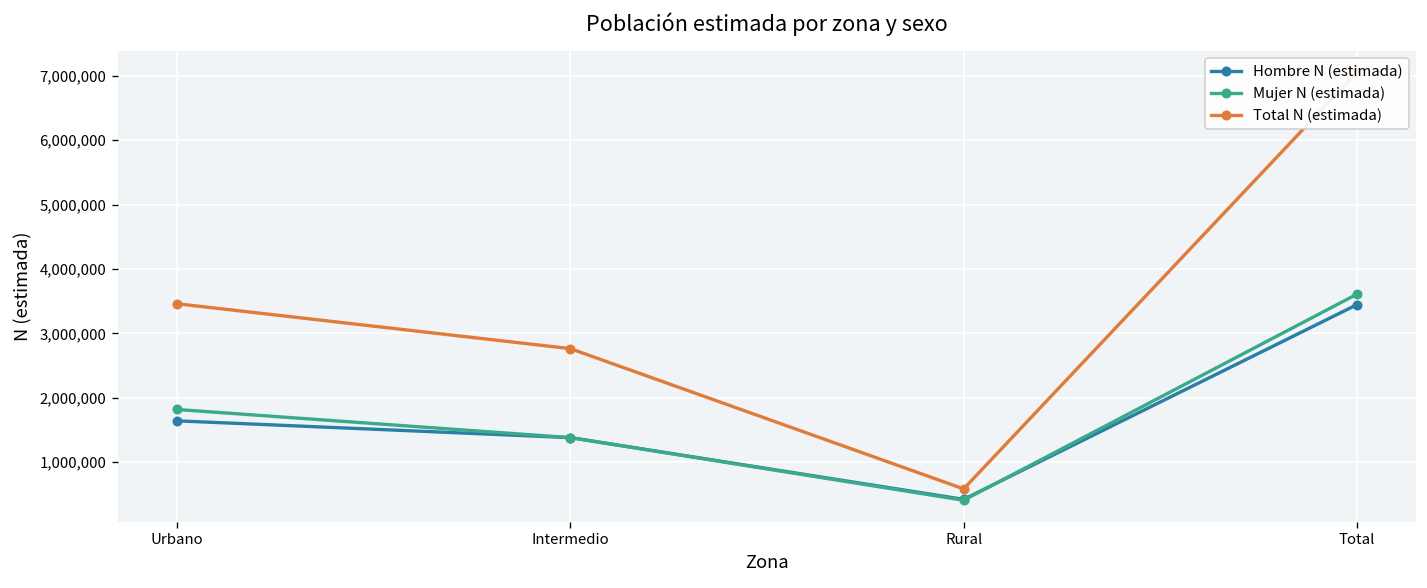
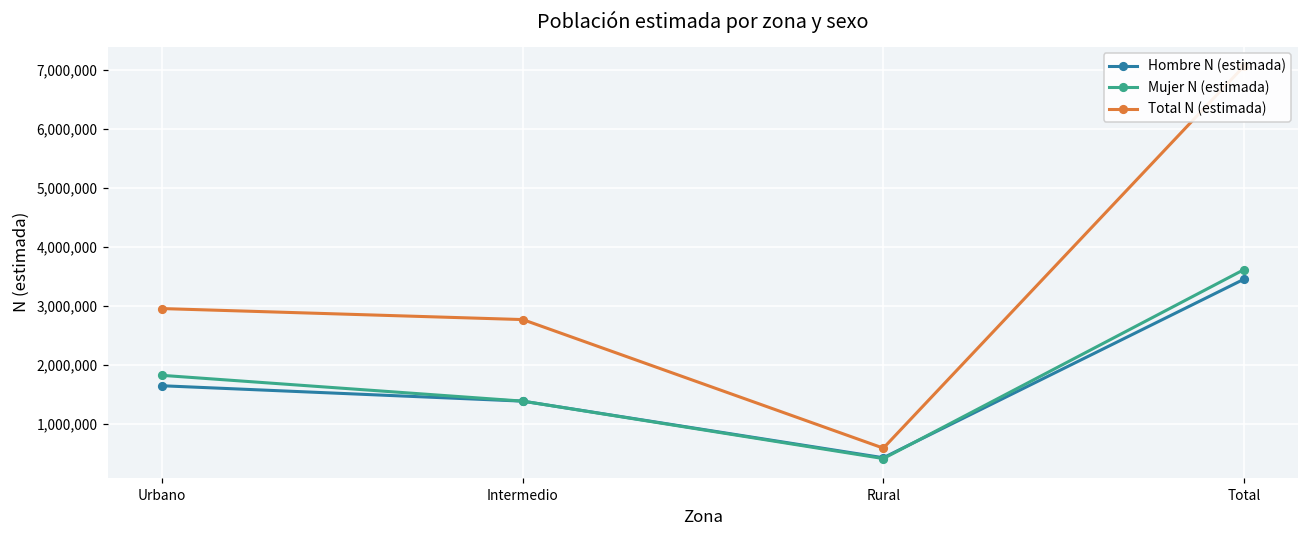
  {
    "Total N (estimada)": {
-     "Urbano": "3,500,000",
+     "Urbano": "3,000,000",
      "Intermedio": "2,800,000",
      "Rural": "600,000"
    }
  }
